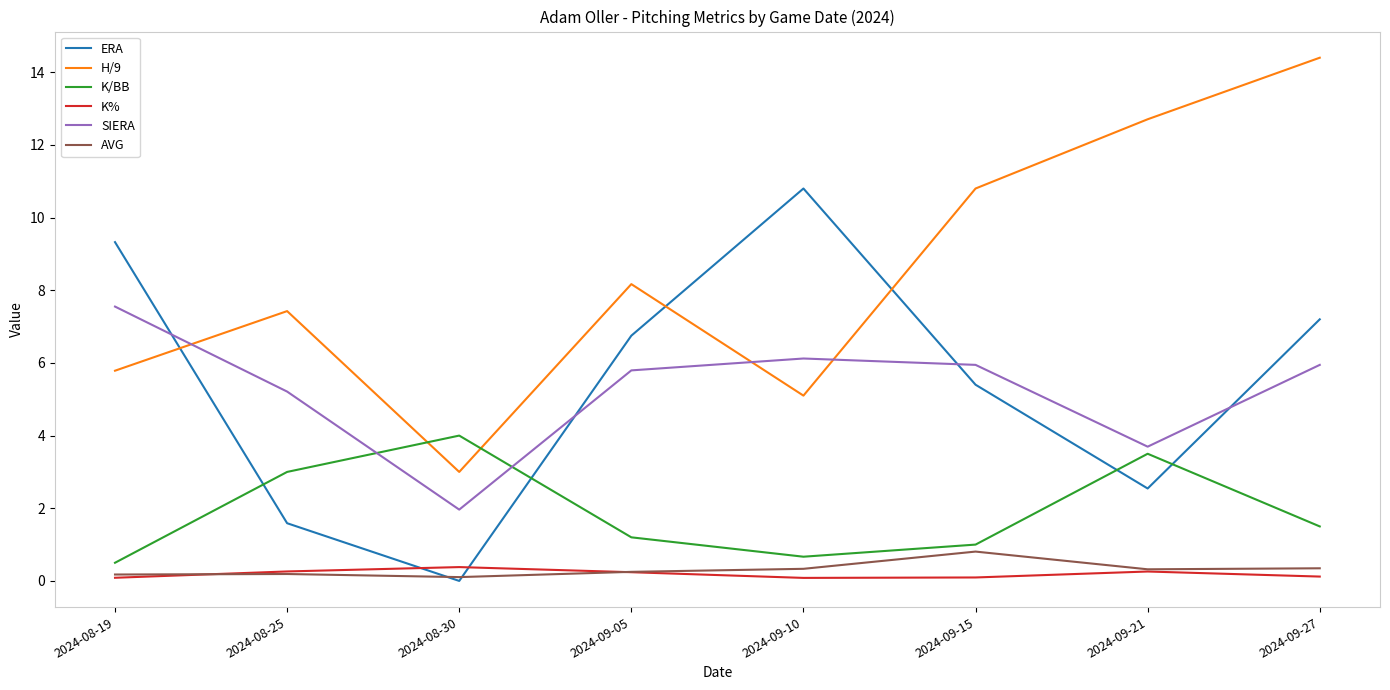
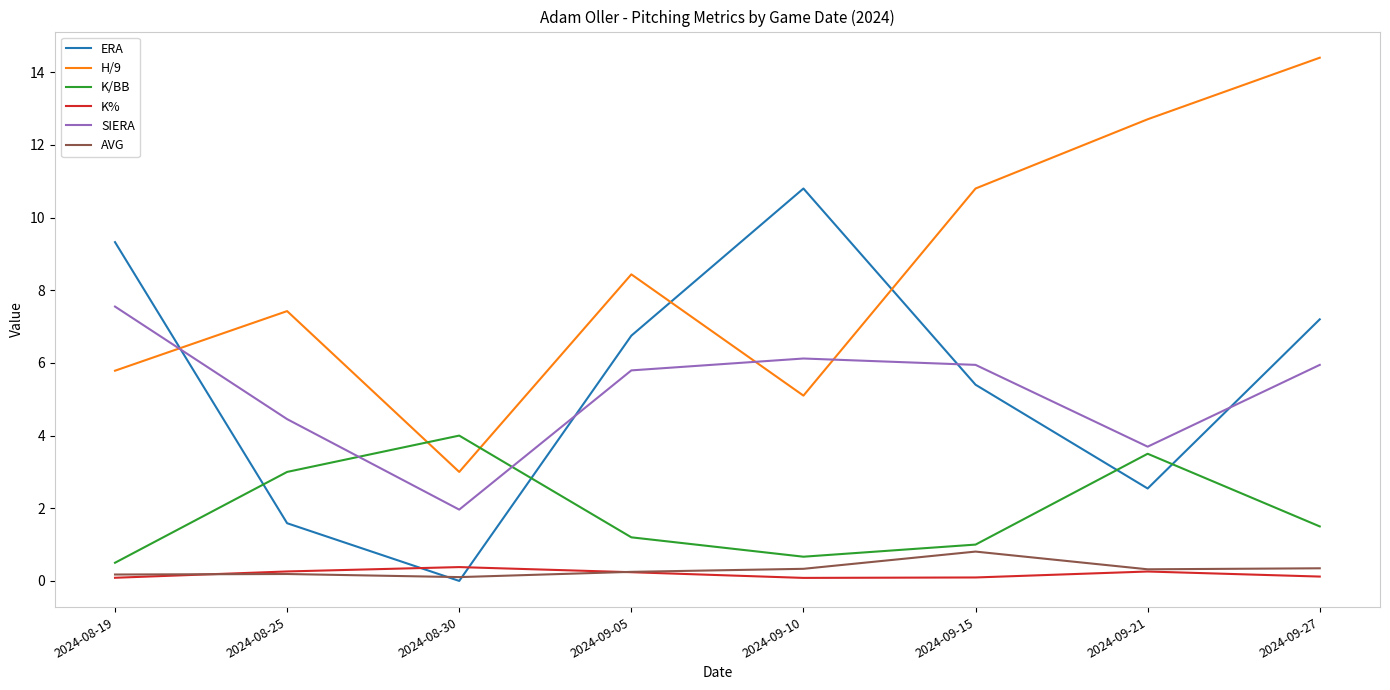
  {
    "ERA": {
      "2024-08-19": 9.3,
      "2024-08-25": 1.6,
      "2024-08-30": 0.0,
      "2024-09-05": 6.8,
      "2024-09-10": 10.8,
      "2024-09-15": 5.4,
      "2024-09-21": 2.5,
      "2024-09-27": 7.2
    },
    "H/9": {
      "2024-08-19": 5.8,
      "2024-08-25": 7.4,
      "2024-08-30": 3.0,
-     "2024-09-05": 8.2,
+     "2024-09-05": 8.4,
      "2024-09-10": 5.1,
      "2024-09-15": 10.8,
      "2024-09-21": 12.7,
      "2024-09-27": 14.4
    },
    "K/BB": {
      "2024-08-19": 0.5,
      "2024-08-25": 3.0,
      "2024-08-30": 4.0,
      "2024-09-05": 1.2,
      "2024-09-10": 0.7,
      "2024-09-15": 1.0,
      "2024-09-21": 3.5,
      "2024-09-27": 1.5
    },
    "K%": {
      "2024-08-19": 0.1,
      "2024-08-25": 0.3,
      "2024-08-30": 0.4,
      "2024-09-10": 0.1,
      "2024-09-15": 0.1,
      "2024-09-27": 0.1
    },
    "SIERA": {
      "2024-08-19": 7.6,
-     "2024-08-25": 5.2,
+     "2024-08-25": 4.5,
      "2024-08-30": 2.0,
      "2024-09-05": 5.8,
      "2024-09-10": 6.1,
      "2024-09-15": 5.9,
      "2024-09-21": 3.7,
      "2024-09-27": 5.9
    },
    "AVG": {
      "2024-08-19": 0.2,
      "2024-08-25": 0.2,
      "2024-08-30": 0.1,
      "2024-09-10": 0.3,
      "2024-09-15": 0.8,
      "2024-09-27": 0.3
    }
  }
